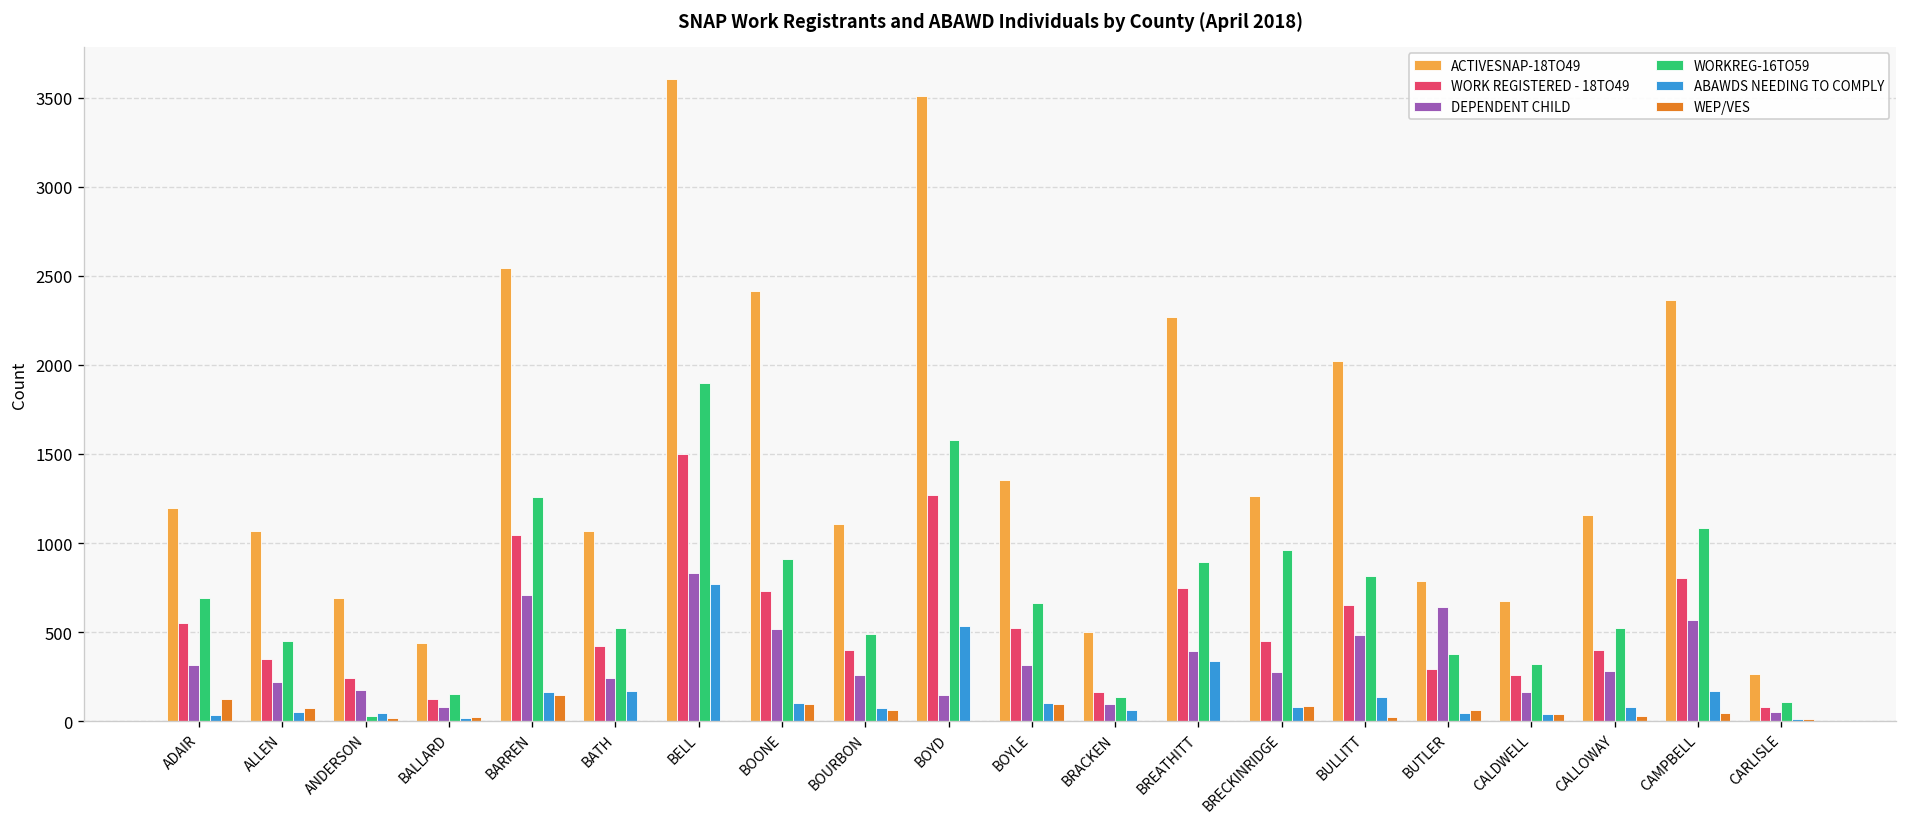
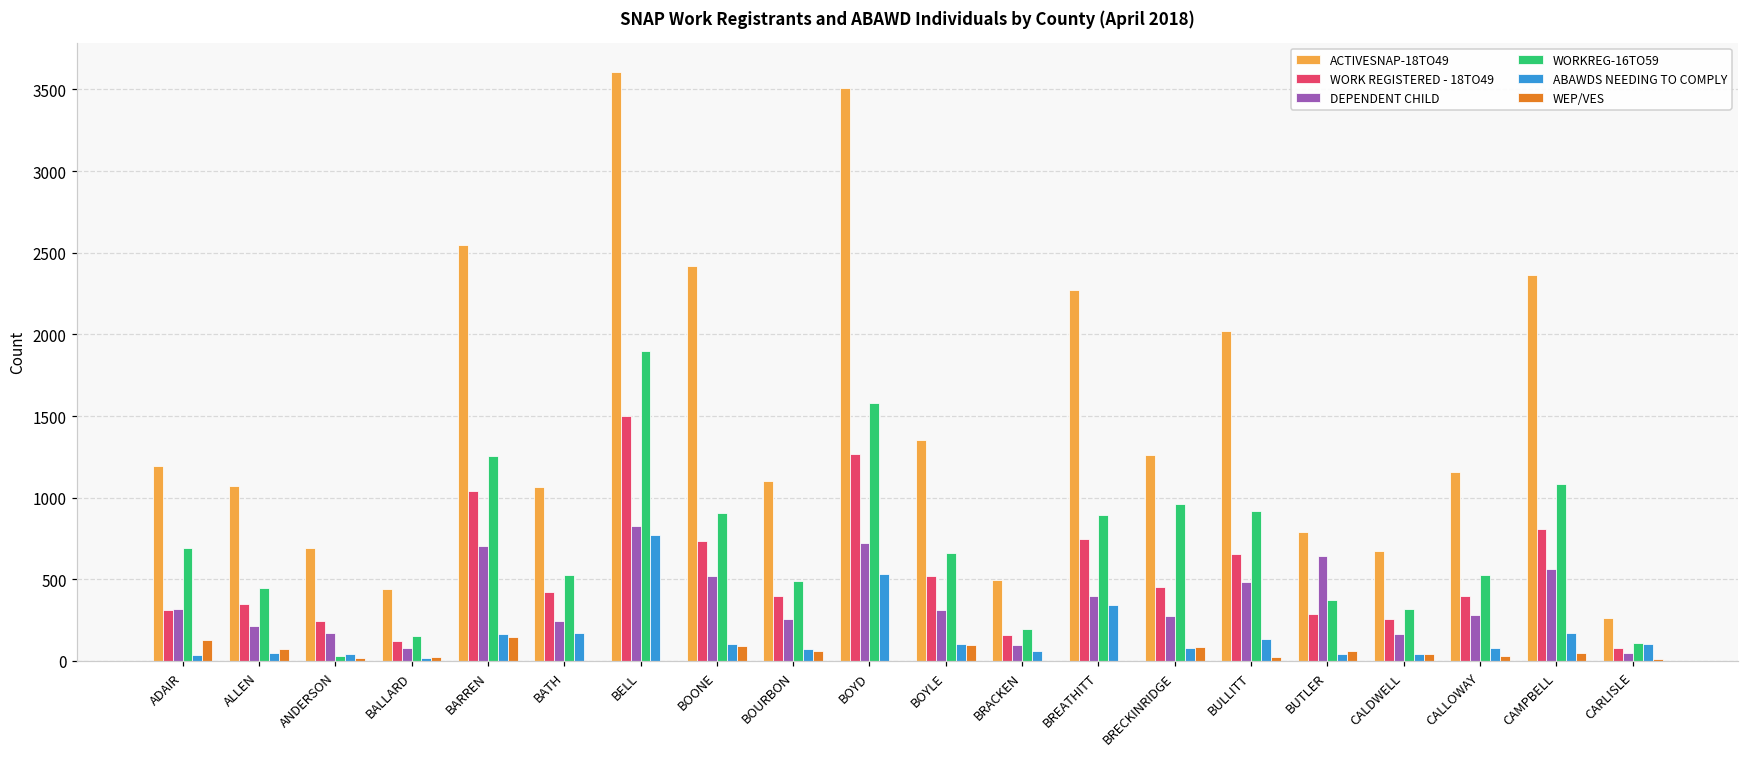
  {
    "WORK REGISTERED - 18TO49": {
-     "ADAIR": 550,
+     "ADAIR": 310,
      "ALLEN": 350,
      "ANDERSON": 240,
      "BALLARD": 130,
      "BARREN": 1040,
      "BATH": 420,
      "BELL": 1500,
      "BOONE": 730,
      "BOURBON": 400,
      "BOYD": 1270,
      "BOYLE": 520,
      "BRACKEN": 160,
      "BREATHITT": 750,
      "BRECKINRIDGE": 450,
      "BULLITT": 650,
      "BUTLER": 290,
      "CALDWELL": 260,
      "CALLOWAY": 400,
      "CAMPBELL": 810,
      "CARLISLE": 80
    },
    "DEPENDENT CHILD": {
      "ADAIR": 320,
      "ALLEN": 220,
      "ANDERSON": 170,
      "BALLARD": 80,
      "BARREN": 710,
      "BATH": 240,
      "BELL": 830,
      "BOONE": 520,
      "BOURBON": 260,
-     "BOYD": 150,
+     "BOYD": 720,
      "BOYLE": 310,
      "BRACKEN": 100,
      "BREATHITT": 400,
      "BRECKINRIDGE": 280,
      "BULLITT": 480,
      "BUTLER": 640,
      "CALDWELL": 170,
      "CALLOWAY": 280,
      "CAMPBELL": 570,
      "CARLISLE": 50
    },
    "WORKREG-16TO59": {
      "ADAIR": 690,
      "ALLEN": 450,
      "ANDERSON": 30,
      "BALLARD": 150,
      "BARREN": 1260,
      "BATH": 520,
      "BELL": 1900,
      "BOONE": 910,
      "BOURBON": 490,
      "BOYD": 1580,
      "BOYLE": 660,
-     "BRACKEN": 140,
+     "BRACKEN": 200,
      "BREATHITT": 890,
      "BRECKINRIDGE": 960,
-     "BULLITT": 810,
+     "BULLITT": 920,
      "BUTLER": 380,
      "CALDWELL": 320,
      "CALLOWAY": 530,
      "CAMPBELL": 1080,
      "CARLISLE": 110
    },
    "ABAWDS NEEDING TO COMPLY": {
      "ADAIR": 40,
      "ALLEN": 50,
      "ANDERSON": 40,
      "BALLARD": 20,
      "BARREN": 160,
      "BATH": 170,
      "BELL": 770,
      "BOONE": 100,
      "BOURBON": 70,
      "BOYD": 540,
      "BOYLE": 100,
      "BRACKEN": 60,
      "BREATHITT": 340,
      "BRECKINRIDGE": 80,
      "BULLITT": 130,
      "BUTLER": 40,
      "CALDWELL": 40,
      "CALLOWAY": 80,
      "CAMPBELL": 170,
-     "CARLISLE": 10
+     "CARLISLE": 110
    }
  }
